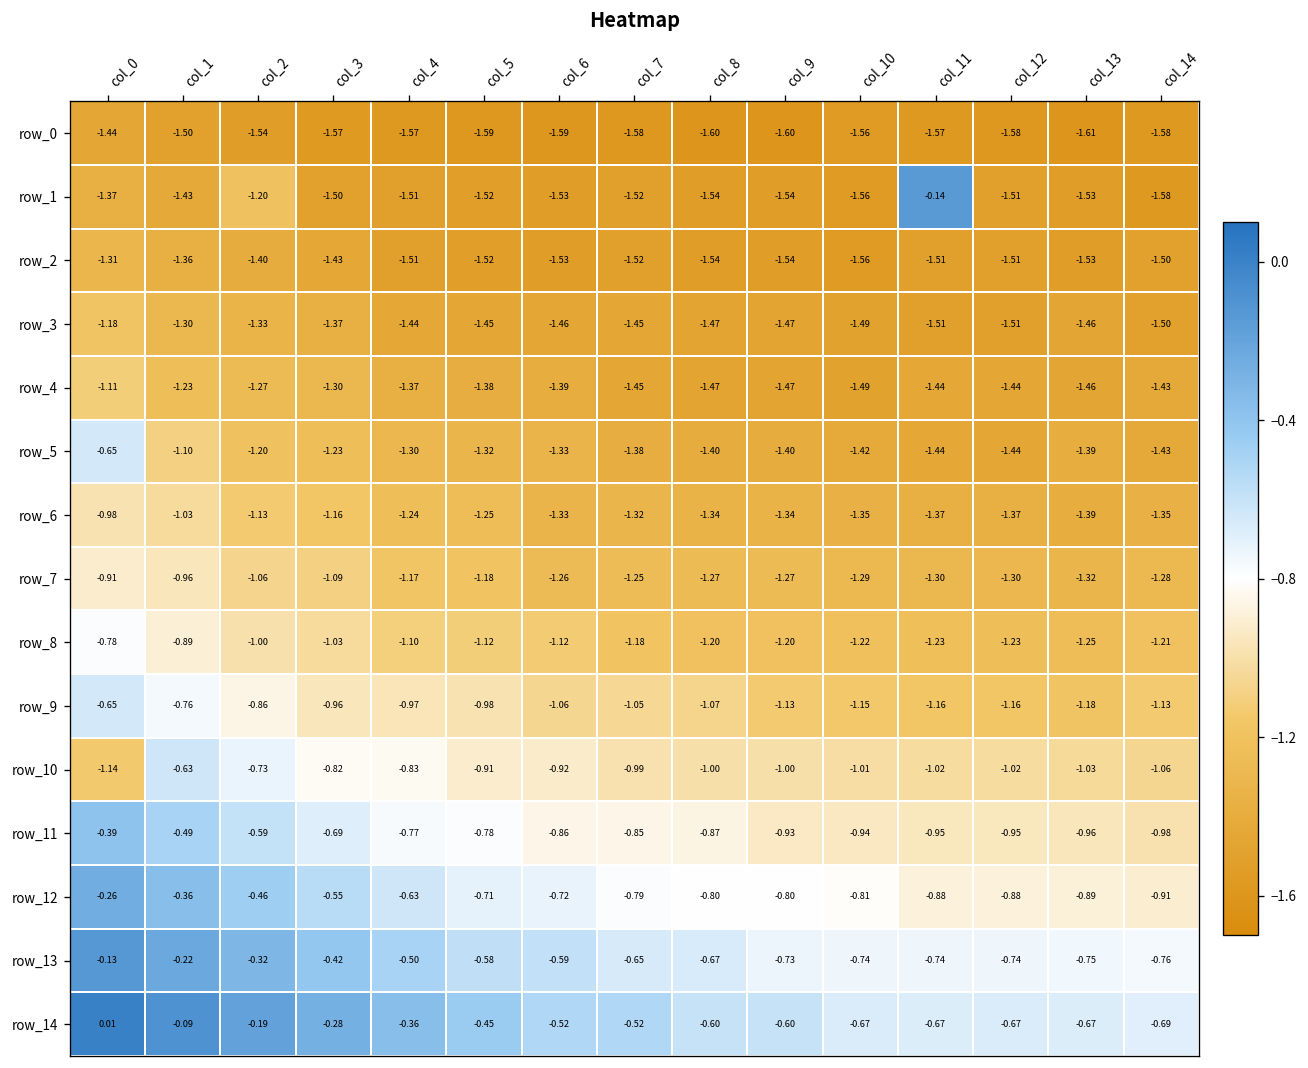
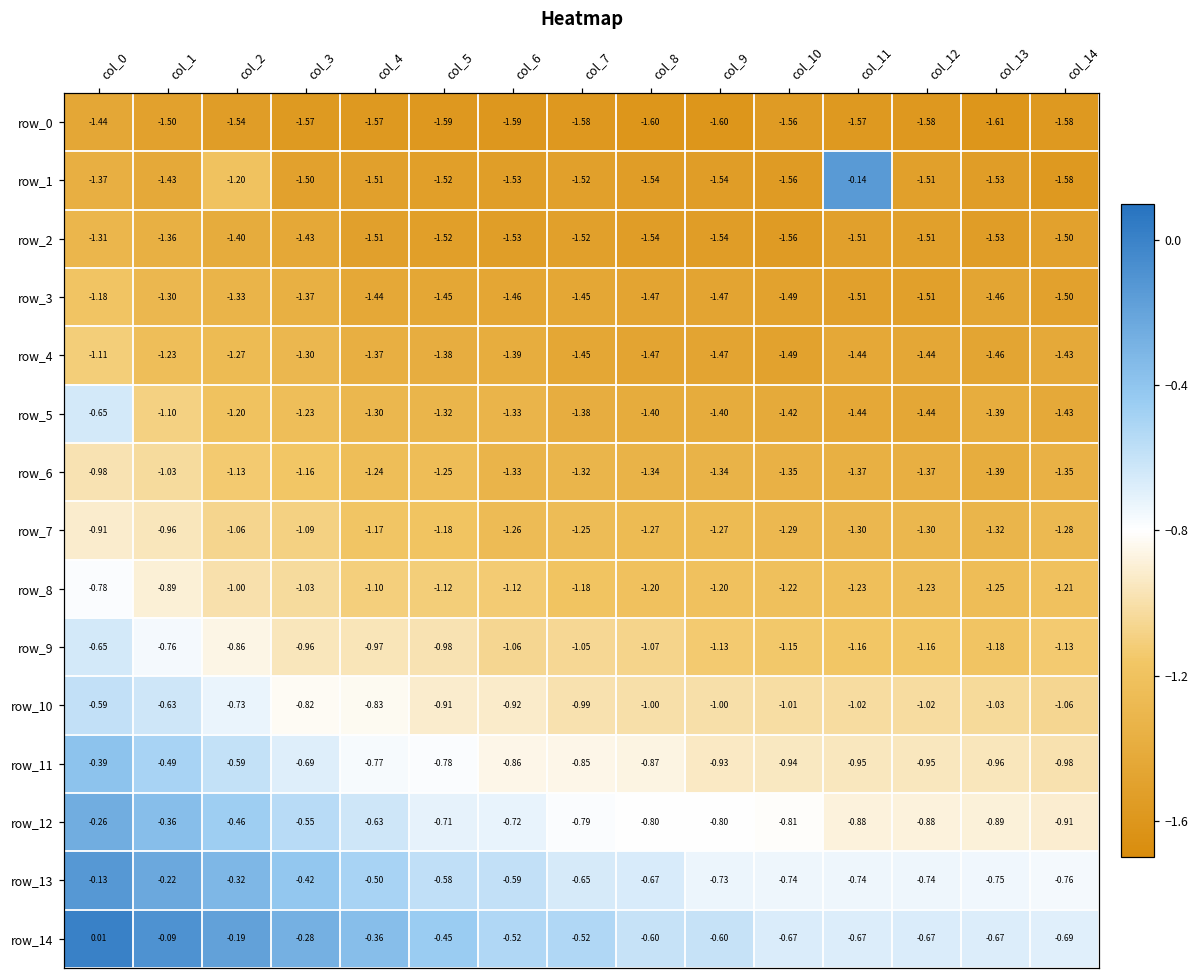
  {
    "row_10": {
-     "col_0": -1.14,
+     "col_0": -0.59,
      "col_1": -0.63,
      "col_2": -0.73,
      "col_3": -0.82,
      "col_4": -0.83,
      "col_5": -0.91,
      "col_6": -0.92,
      "col_7": -0.99,
      "col_8": -1.00,
      "col_9": -1.00,
      "col_10": -1.01,
      "col_11": -1.02,
      "col_12": -1.02,
      "col_13": -1.03,
      "col_14": -1.06
    }
  }
